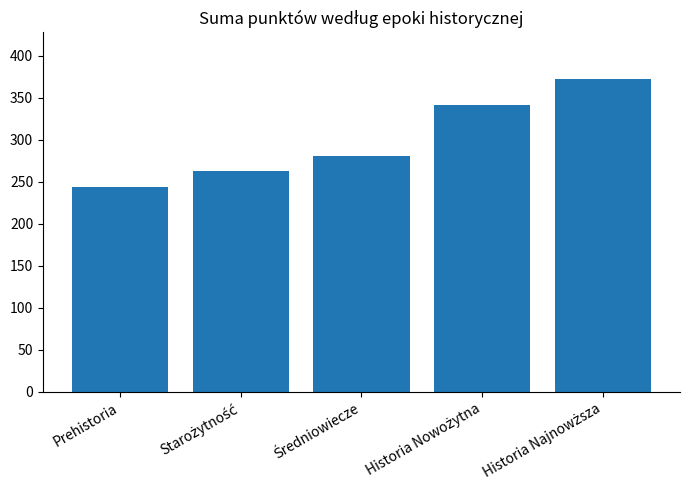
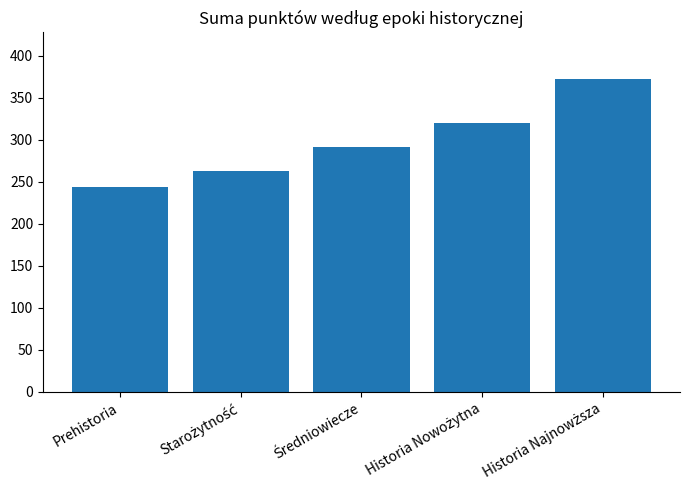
  {
    "Prehistoria": 240,
    "Starożytność": 260,
-   "Średniowiecze": 280,
-   "Historia Nowożytna": 340,
+   "Średniowiecze": 290,
+   "Historia Nowożytna": 320,
    "Historia Najnowższa": 370
  }
